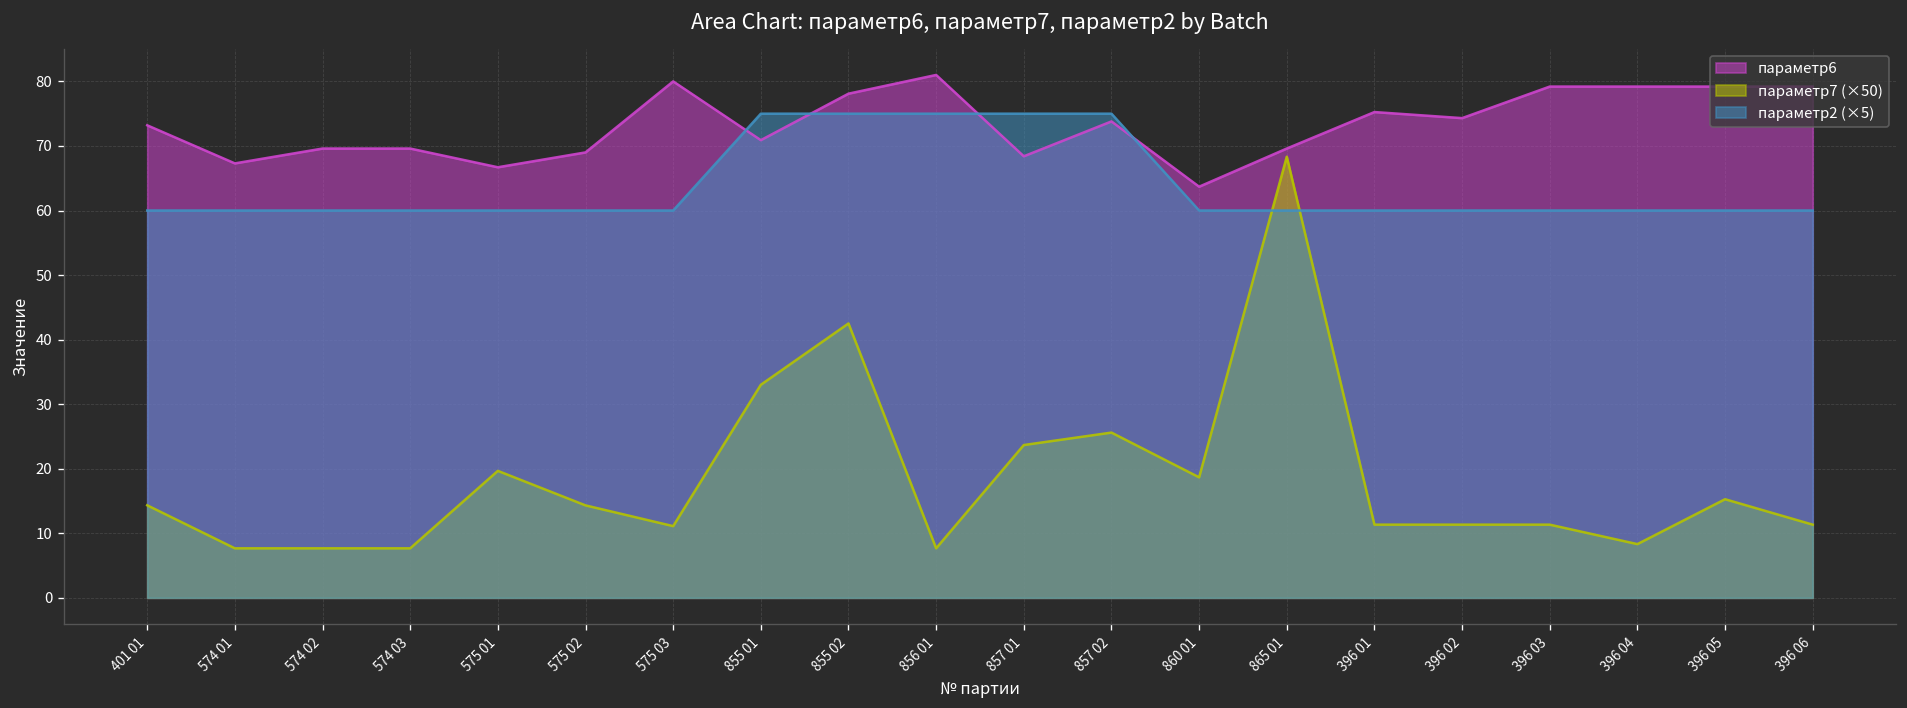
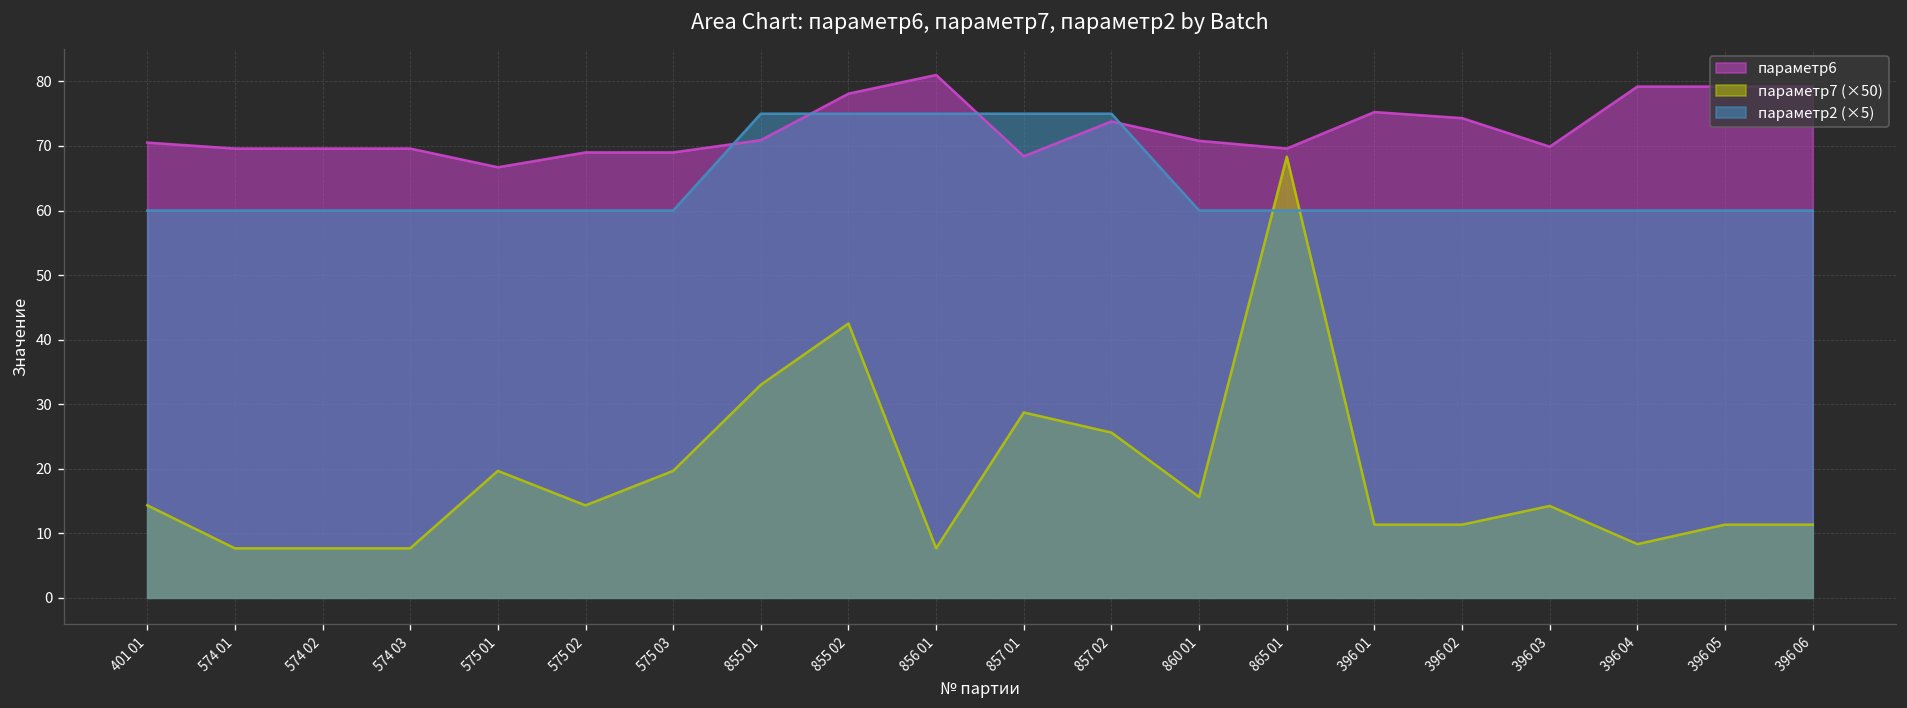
  {
    "параметр6": {
-     "401 01": 73,
-     "574 01": 67,
+     "401 01": 71,
+     "574 01": 70,
      "574 02": 70,
      "574 03": 70,
      "575 01": 67,
      "575 02": 69,
-     "575 03": 80,
+     "575 03": 69,
      "855 01": 71,
      "855 02": 78,
      "856 01": 81,
      "857 01": 68,
      "857 02": 74,
-     "860 01": 64,
+     "860 01": 71,
      "865 01": 70,
      "396 01": 75,
      "396 02": 74,
-     "396 03": 79,
+     "396 03": 70,
      "396 04": 79
    },
    "параметр7 (×50)": {
      "401 01": 14,
      "574 01": 8,
      "574 02": 8,
      "574 03": 8,
      "575 01": 20,
      "575 02": 14,
-     "575 03": 11,
+     "575 03": 20,
      "855 01": 33,
      "855 02": 43,
      "856 01": 8,
-     "857 01": 24,
+     "857 01": 29,
      "857 02": 26,
-     "860 01": 19,
+     "860 01": 16,
      "865 01": 68,
      "396 01": 11,
      "396 02": 11,
-     "396 03": 11,
+     "396 03": 14,
      "396 04": 8,
-     "396 05": 15,
+     "396 05": 11,
      "396 06": 11
    },
    "параметр2 (×5)": {
      "401 01": 60,
      "574 01": 60,
      "574 02": 60,
      "574 03": 60,
      "575 01": 60,
      "575 02": 60,
      "575 03": 60,
      "855 01": 75,
      "855 02": 75,
      "856 01": 75,
      "857 01": 75,
      "857 02": 75,
      "860 01": 60,
      "865 01": 60,
      "396 01": 60,
      "396 02": 60,
      "396 03": 60,
      "396 04": 60,
      "396 05": 60,
      "396 06": 60
    }
  }
